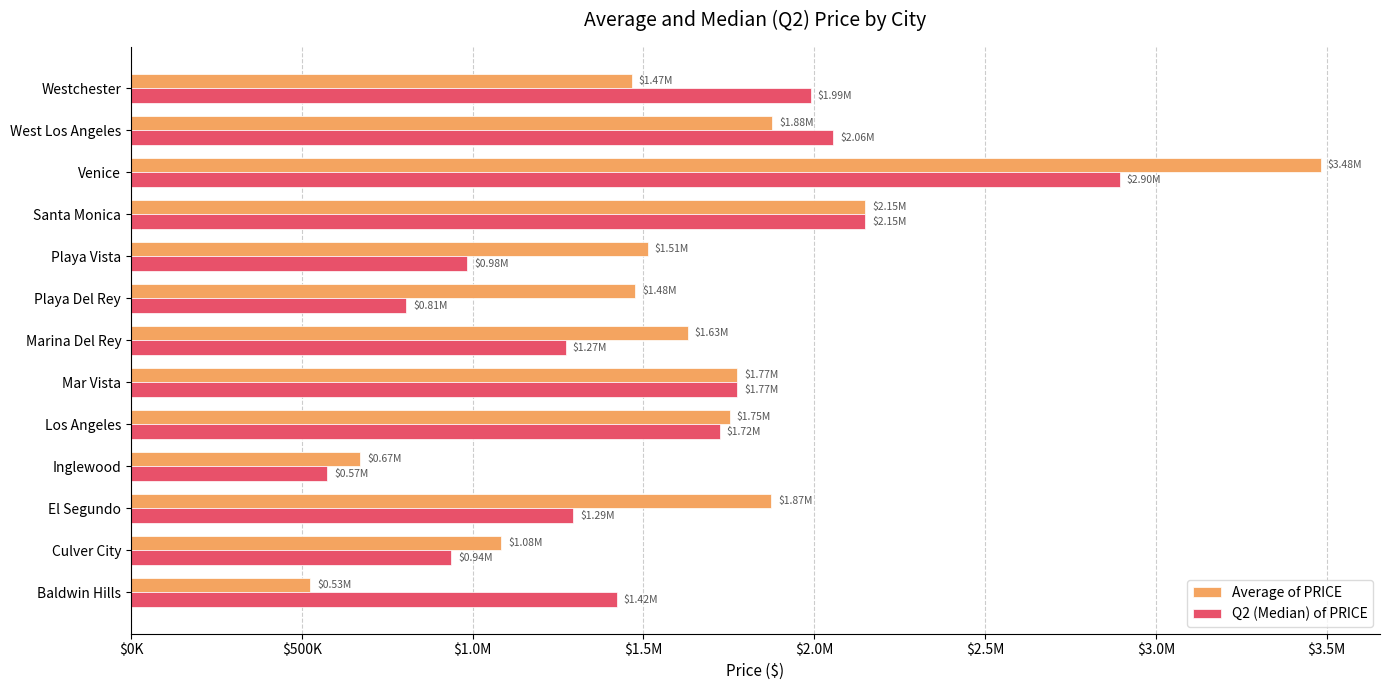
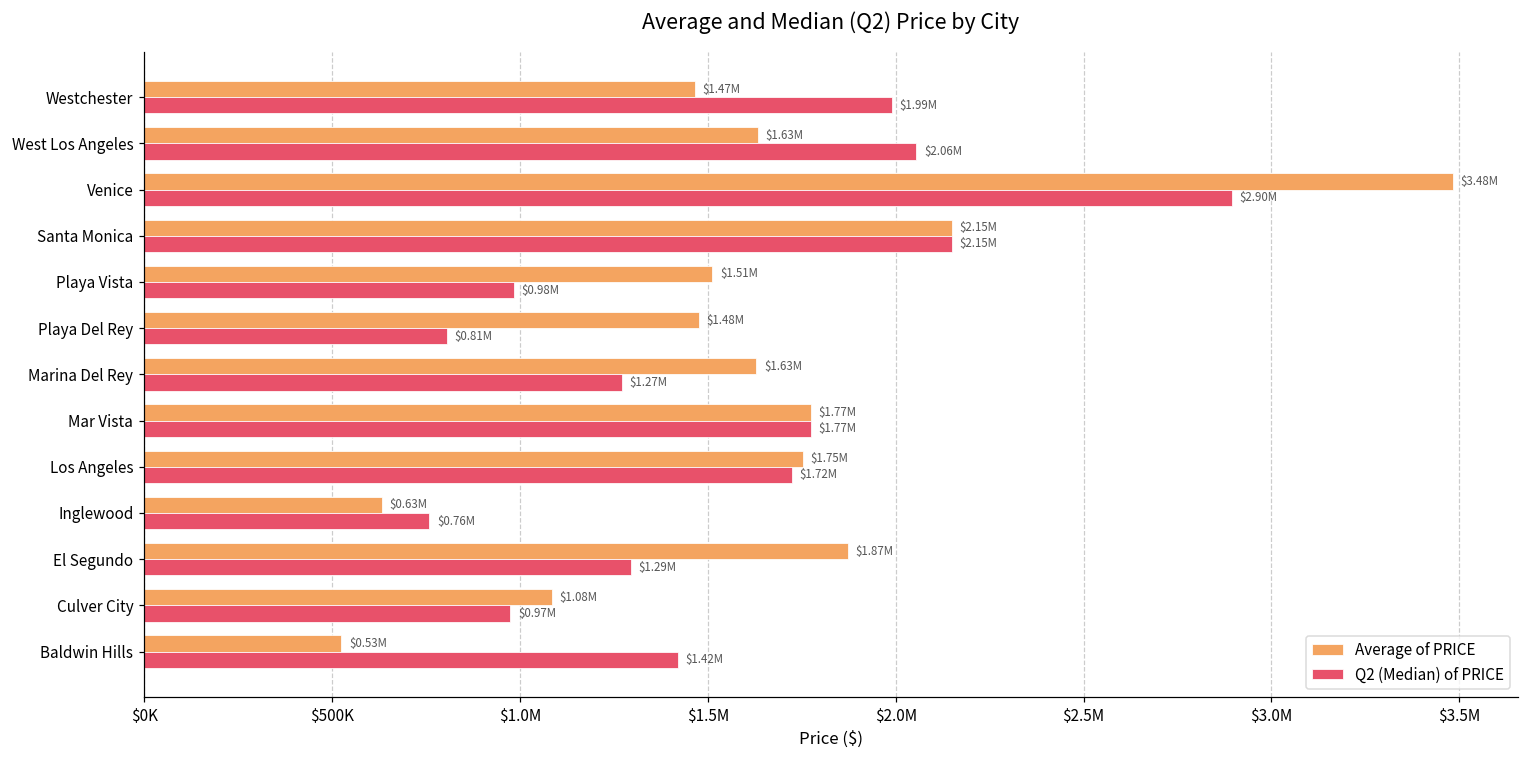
  {
    "Average of PRICE": {
      "Westchester": "$1.47M",
-     "West Los Angeles": "$1.88M",
+     "West Los Angeles": "$1.63M",
      "Venice": "$3.48M",
      "Santa Monica": "$2.15M",
      "Playa Vista": "$1.51M",
      "Playa Del Rey": "$1.48M",
      "Marina Del Rey": "$1.63M",
      "Mar Vista": "$1.77M",
      "Los Angeles": "$1.75M",
-     "Inglewood": "$0.67M",
+     "Inglewood": "$0.63M",
      "El Segundo": "$1.87M",
      "Culver City": "$1.08M",
      "Baldwin Hills": "$0.53M"
    },
    "Q2 (Median) of PRICE": {
      "Westchester": "$1.99M",
      "West Los Angeles": "$2.06M",
      "Venice": "$2.90M",
      "Santa Monica": "$2.15M",
      "Playa Vista": "$0.98M",
      "Playa Del Rey": "$0.81M",
      "Marina Del Rey": "$1.27M",
      "Mar Vista": "$1.77M",
      "Los Angeles": "$1.72M",
-     "Inglewood": "$0.57M",
+     "Inglewood": "$0.76M",
      "El Segundo": "$1.29M",
-     "Culver City": "$0.94M",
+     "Culver City": "$0.97M",
      "Baldwin Hills": "$1.42M"
    }
  }
